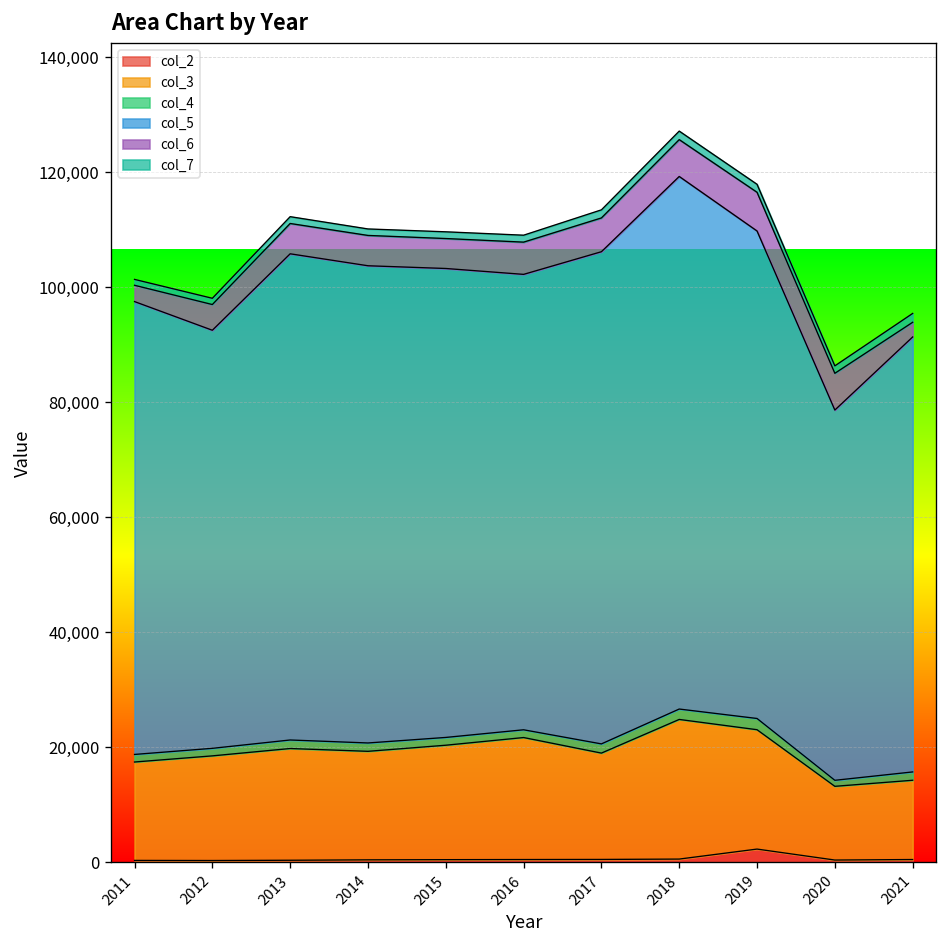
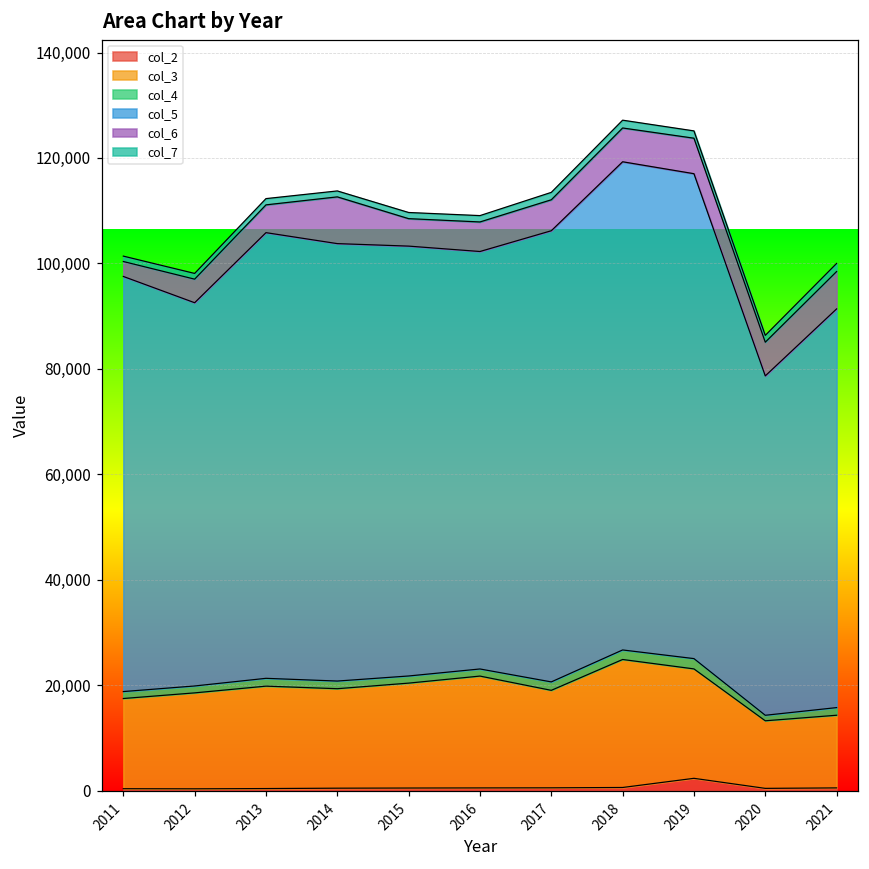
  {
    "col_2": {
      "2011": "0",
      "2012": "0",
      "2013": "0",
      "2014": "0",
      "2015": "0",
      "2016": "1,000",
      "2017": "1,000",
      "2018": "1,000",
      "2019": "2,000",
      "2020": "0",
      "2021": "1,000"
    },
    "col_3": {
      "2011": "17,000",
      "2012": "18,000",
      "2013": "19,000",
      "2014": "19,000",
      "2015": "20,000",
      "2016": "21,000",
      "2017": "18,000",
      "2018": "24,000",
      "2019": "21,000",
      "2020": "13,000",
      "2021": "14,000"
    },
    "col_5": {
      "2011": "79,000",
      "2012": "73,000",
      "2013": "85,000",
      "2014": "83,000",
      "2015": "82,000",
      "2016": "79,000",
      "2017": "86,000",
      "2018": "93,000",
-     "2019": "85,000",
+     "2019": "92,000",
      "2020": "64,000",
      "2021": "76,000"
    },
    "col_6": {
      "2011": "3,000",
      "2012": "4,000",
      "2013": "5,000",
-     "2014": "5,000",
+     "2014": "9,000",
      "2015": "5,000",
      "2016": "6,000",
      "2017": "6,000",
      "2018": "6,000",
      "2019": "7,000",
      "2020": "6,000",
-     "2021": "3,000"
+     "2021": "7,000"
    }
  }
